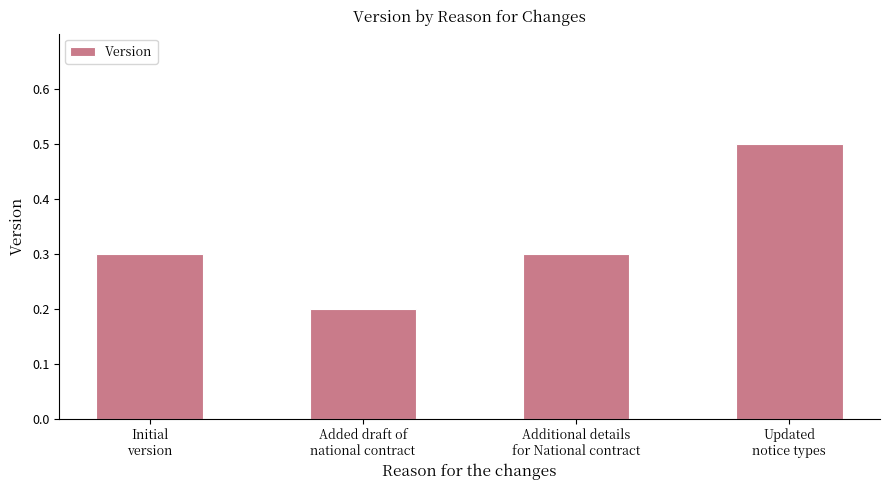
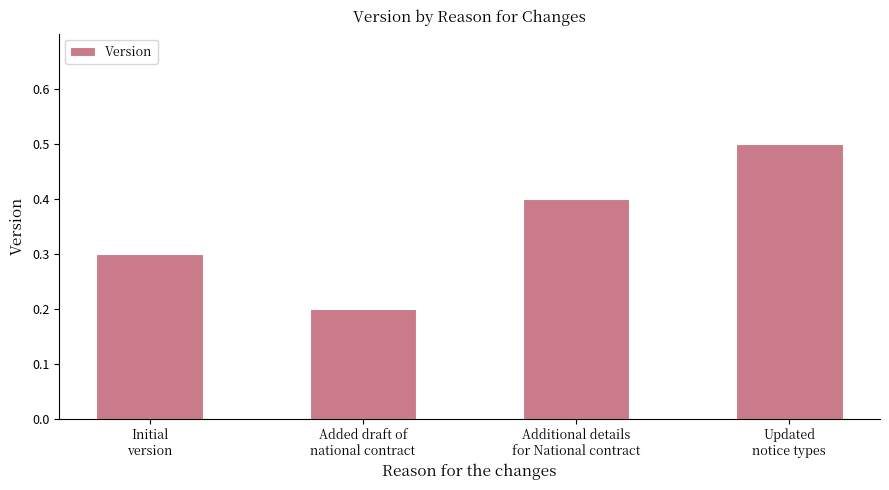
  {
    "Initial version": 0.3,
    "Added draft of national contract": 0.2,
-   "Additional details for National contract": 0.3,
+   "Additional details for National contract": 0.4,
    "Updated notice types": 0.5
  }
